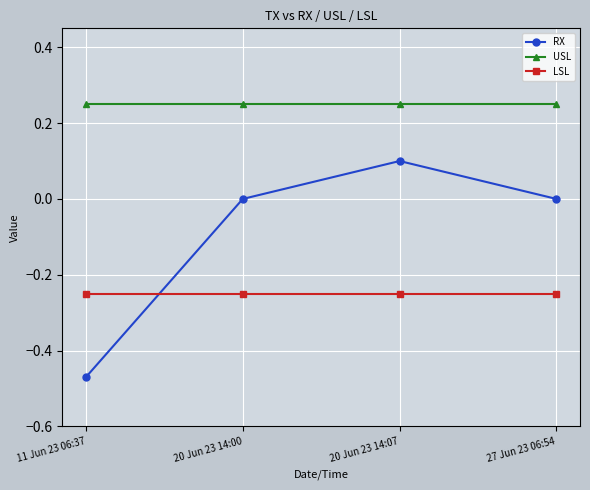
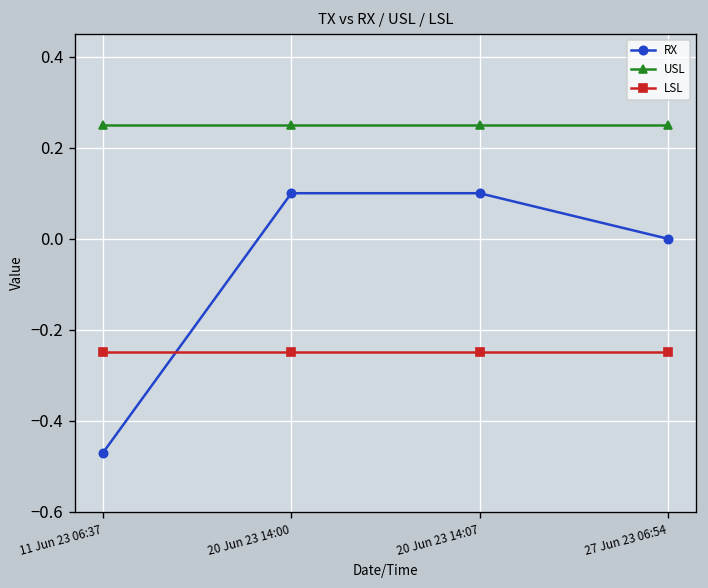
  {
    "RX": {
      "11 Jun 23 06:37": -0.47,
-     "20 Jun 23 14:00": 0.0,
+     "20 Jun 23 14:00": 0.1,
      "20 Jun 23 14:07": 0.1,
      "27 Jun 23 06:54": 0.0
    },
    "USL": {
      "11 Jun 23 06:37": 0.25,
      "20 Jun 23 14:00": 0.25,
      "20 Jun 23 14:07": 0.25,
      "27 Jun 23 06:54": 0.25
    },
    "LSL": {
      "11 Jun 23 06:37": -0.25,
      "20 Jun 23 14:00": -0.25,
      "20 Jun 23 14:07": -0.25,
      "27 Jun 23 06:54": -0.25
    }
  }
